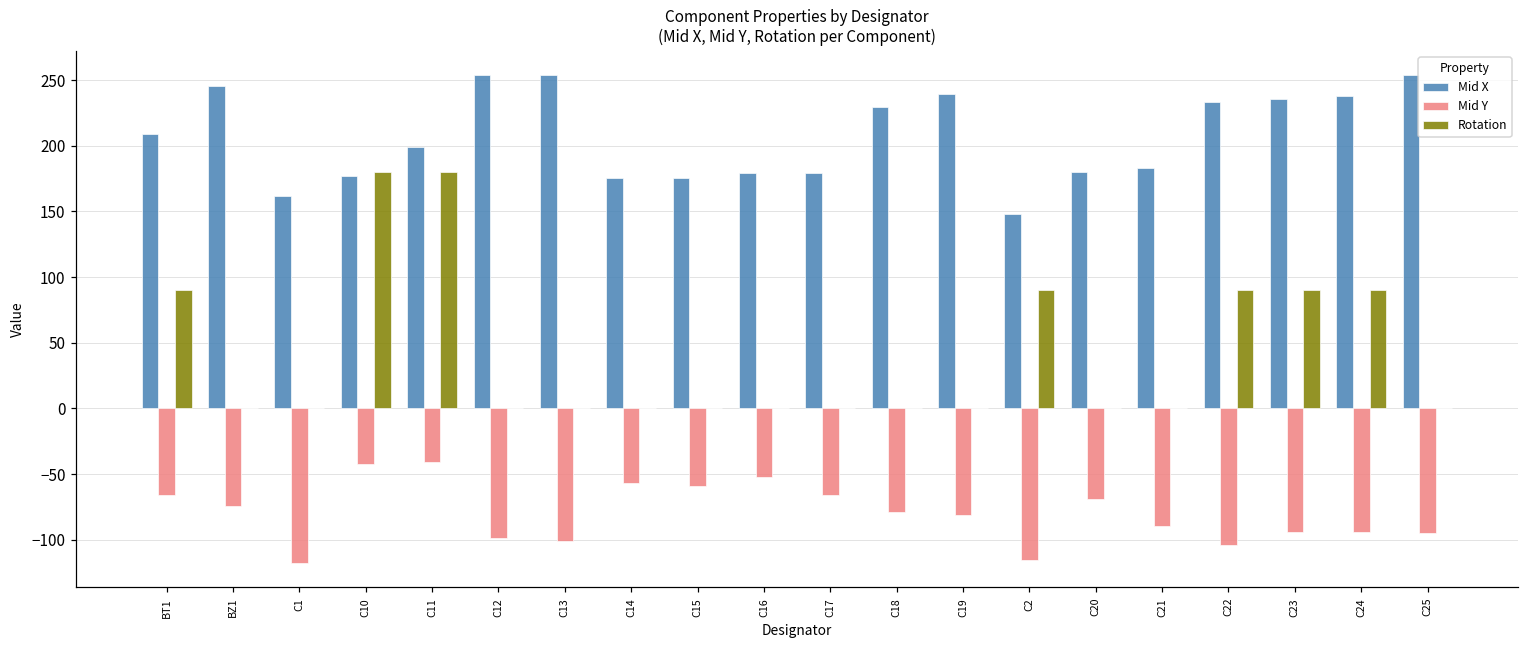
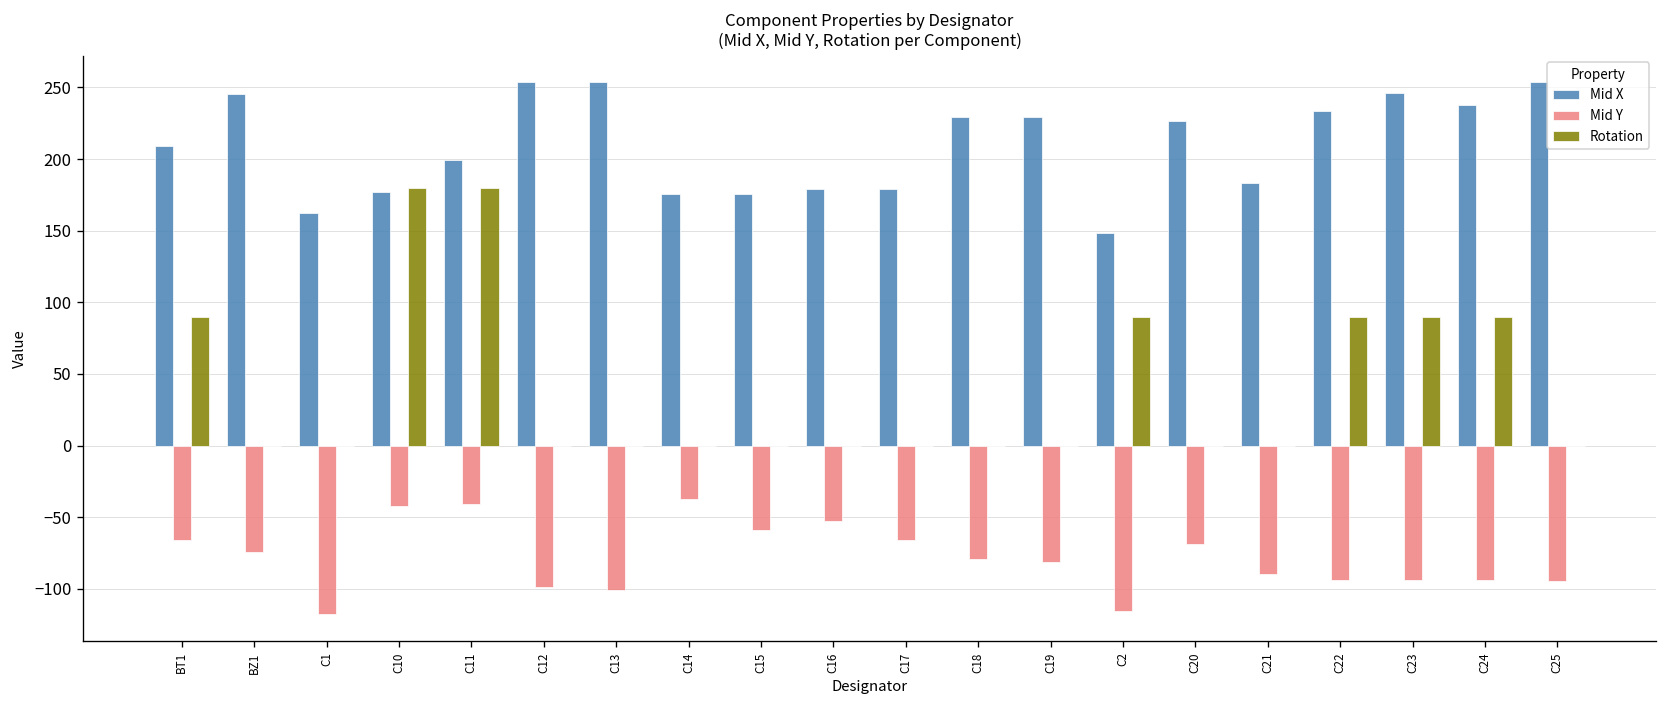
  {
    "Mid X": {
      "BT1": 209,
      "BZ1": 246,
      "C1": 162,
      "C10": 177,
      "C11": 199,
      "C12": 254,
      "C13": 254,
      "C14": 176,
      "C15": 176,
      "C16": 179,
      "C17": 179,
      "C18": 230,
-     "C19": 239,
+     "C19": 230,
      "C2": 148,
-     "C20": 180,
+     "C20": 227,
      "C21": 183,
      "C22": 233,
-     "C23": 236,
+     "C23": 246,
      "C24": 238,
      "C25": 254
    },
    "Mid Y": {
      "BT1": -66,
      "BZ1": -75,
      "C1": -118,
      "C10": -42,
      "C11": -41,
      "C12": -99,
      "C13": -101,
-     "C14": -57,
+     "C14": -38,
      "C15": -59,
      "C16": -52,
      "C17": -66,
      "C18": -79,
      "C19": -81,
      "C2": -115,
      "C20": -69,
      "C21": -89,
-     "C22": -104,
+     "C22": -94,
      "C23": -94,
      "C24": -94,
      "C25": -95
    },
    "Rotation": {
      "BT1": 90,
      "BZ1": 0,
      "C1": 0,
      "C10": 180,
      "C11": 180,
      "C12": 0,
      "C13": 0,
      "C14": 0,
      "C15": 0,
      "C16": 0,
      "C17": 0,
      "C18": 0,
      "C19": 0,
      "C2": 90,
      "C20": 0,
      "C21": 0,
      "C22": 90,
      "C23": 90,
      "C24": 90,
      "C25": 0
    }
  }
